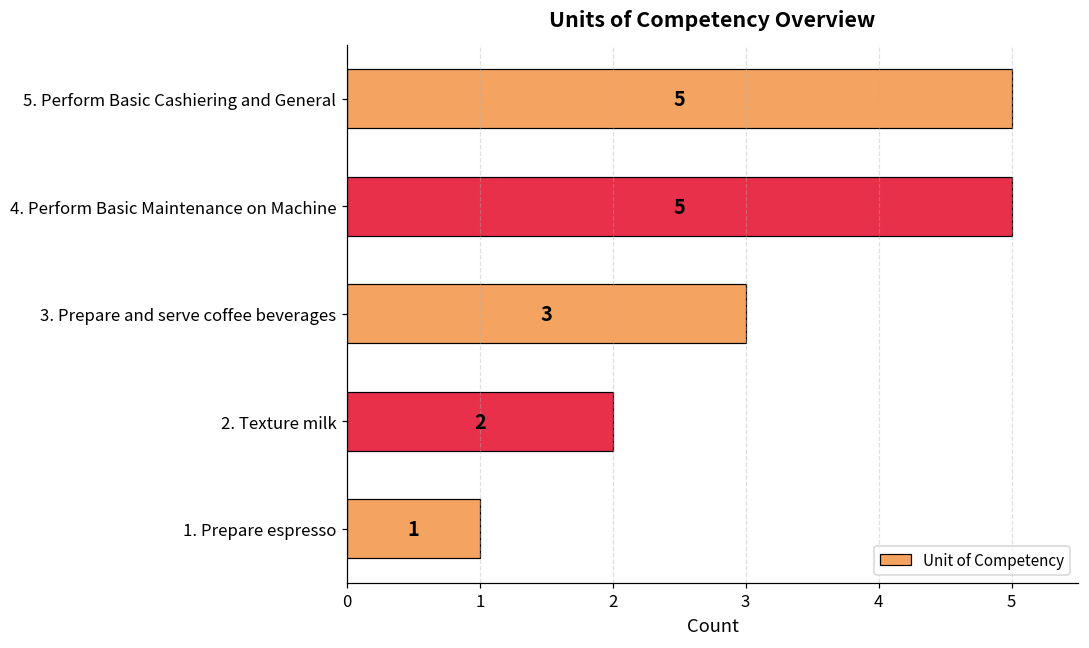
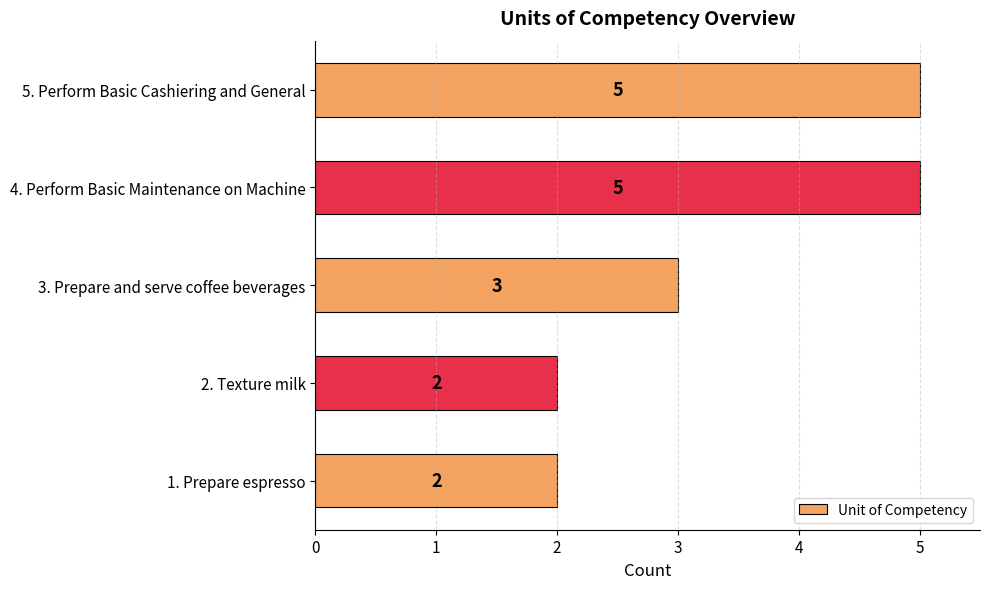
  {
    "5. Perform Basic Cashiering and General": 5,
    "4. Perform Basic Maintenance on Machine": 5,
    "3. Prepare and serve coffee beverages": 3,
    "2. Texture milk": 2,
-   "1. Prepare espresso": 1
+   "1. Prepare espresso": 2
  }
